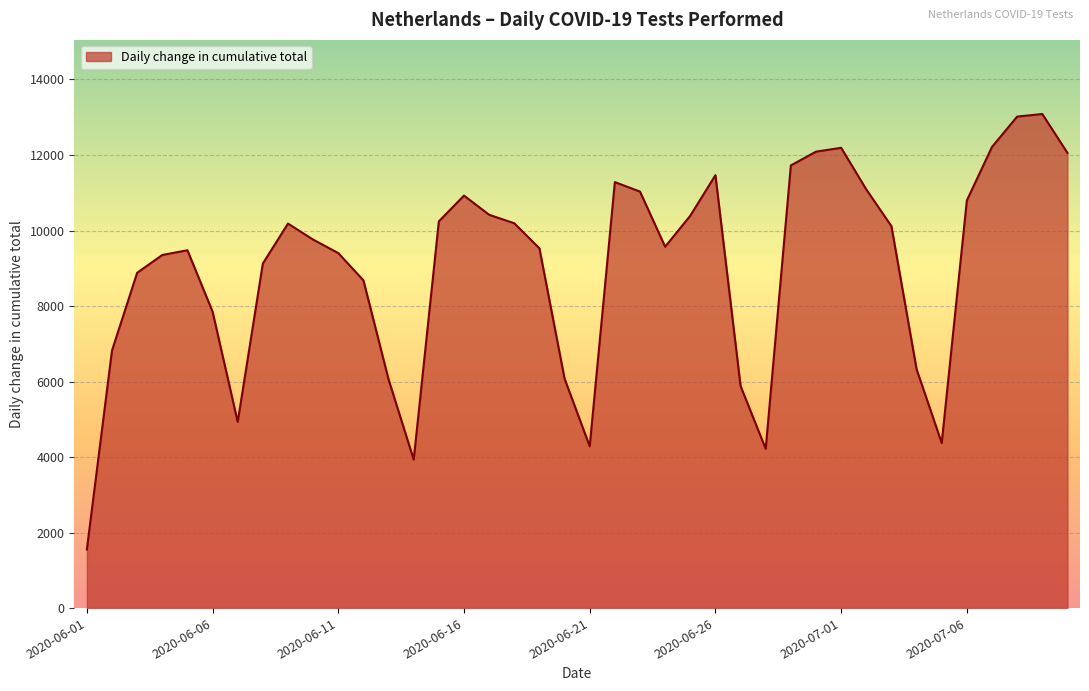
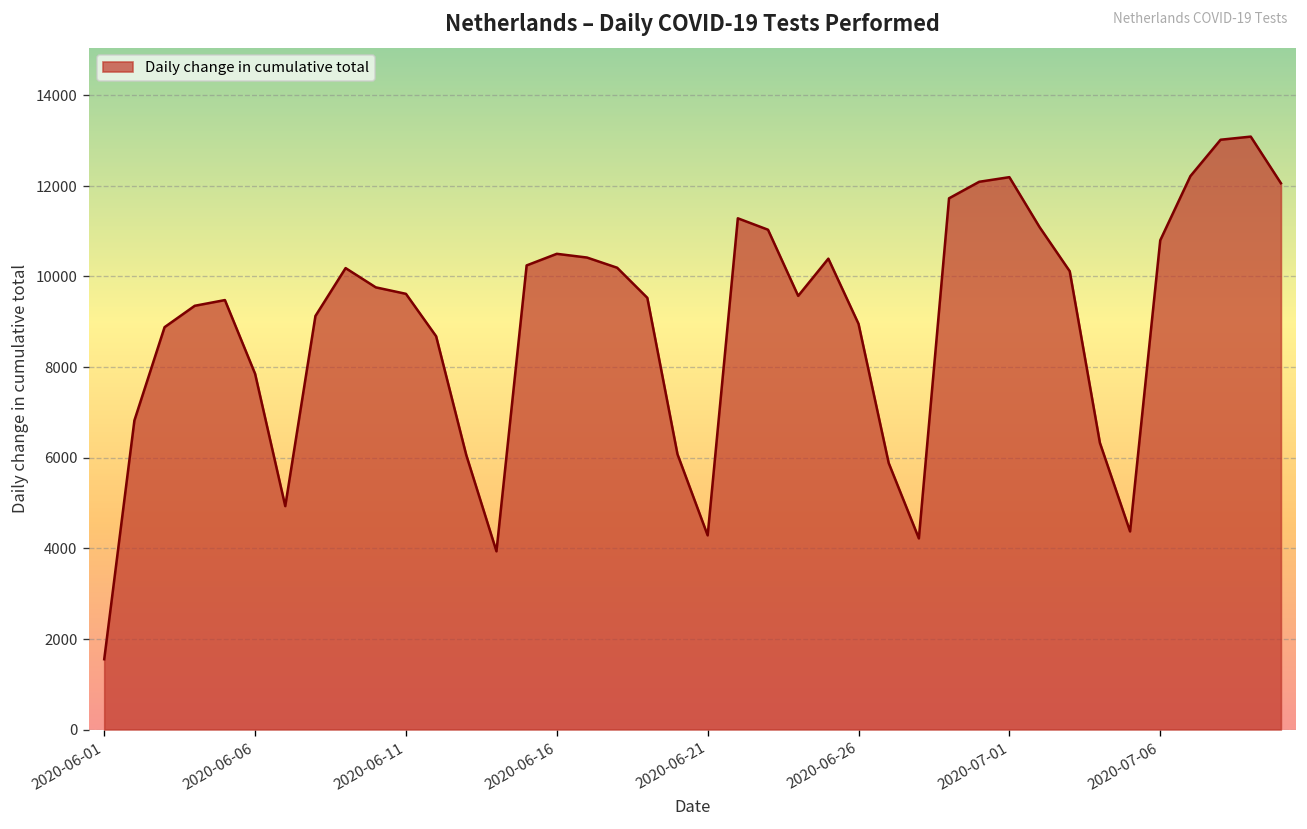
  {
    "2020-06-01": 1600,
    "2020-06-06": 7900,
-   "2020-06-11": 9400,
-   "2020-06-16": 10900,
+   "2020-06-11": 9600,
+   "2020-06-16": 10500,
    "2020-06-21": 4300,
-   "2020-06-26": 11500,
+   "2020-06-26": 9000,
    "2020-07-01": 12200,
    "2020-07-06": 10800
  }
